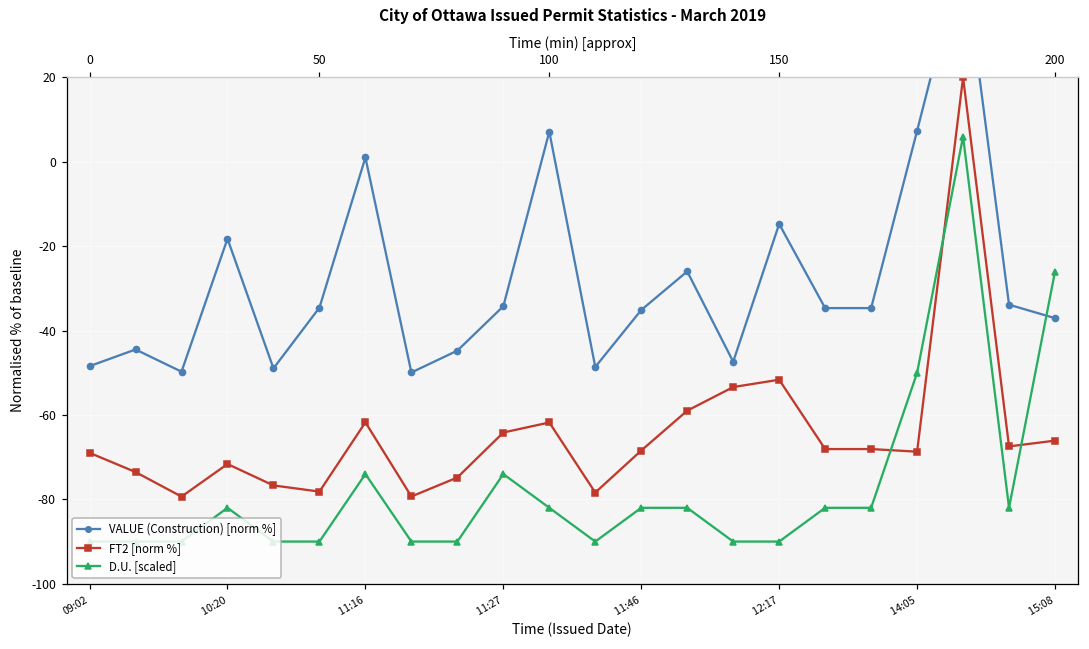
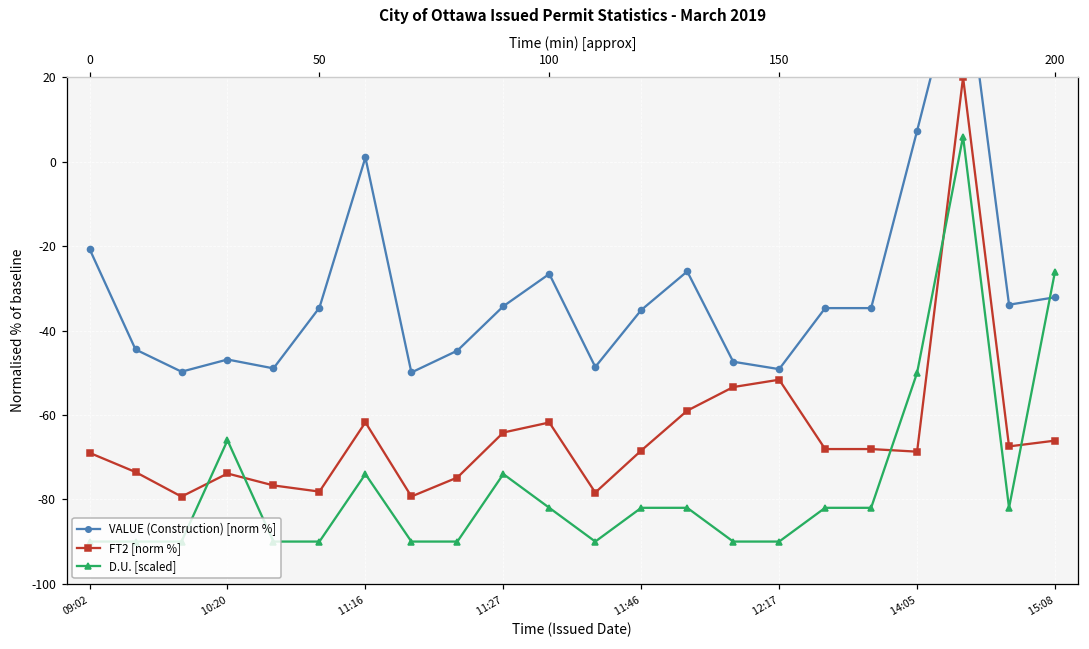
  {
    "VALUE (Construction) [norm %]": {
-     "09:02": -48,
-     "10:20": -18,
+     "09:02": -21,
+     "10:20": -47,
      "50": -35,
      "11:16": 1,
      "11:27": -34,
-     "100": 7,
+     "100": -27,
      "11:46": -35,
-     "12:17": -15,
+     "12:17": -49,
      "14:05": 7,
-     "15:08": -37
+     "15:08": -32
    },
    "FT2 [norm %]": {
      "09:02": -69,
-     "10:20": -72,
+     "10:20": -74,
      "50": -78,
      "11:16": -62,
      "11:27": -64,
      "100": -62,
      "11:46": -68,
      "12:17": -52,
      "14:05": -69,
      "15:08": -66
    },
    "D.U. [scaled]": {
-     "10:20": -82,
+     "10:20": -66,
      "50": -90,
      "11:16": -74,
      "11:27": -74,
      "100": -82,
      "11:46": -82,
      "12:17": -90,
      "14:05": -50,
      "15:08": -26
    }
  }
